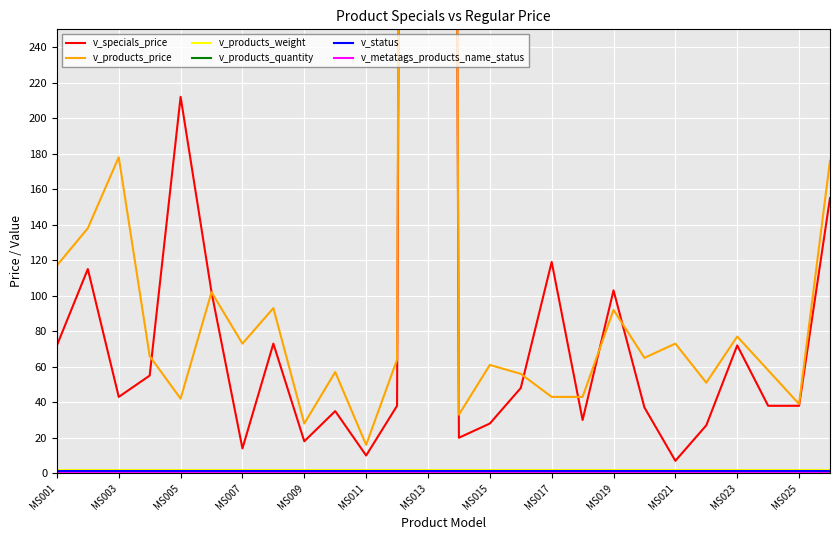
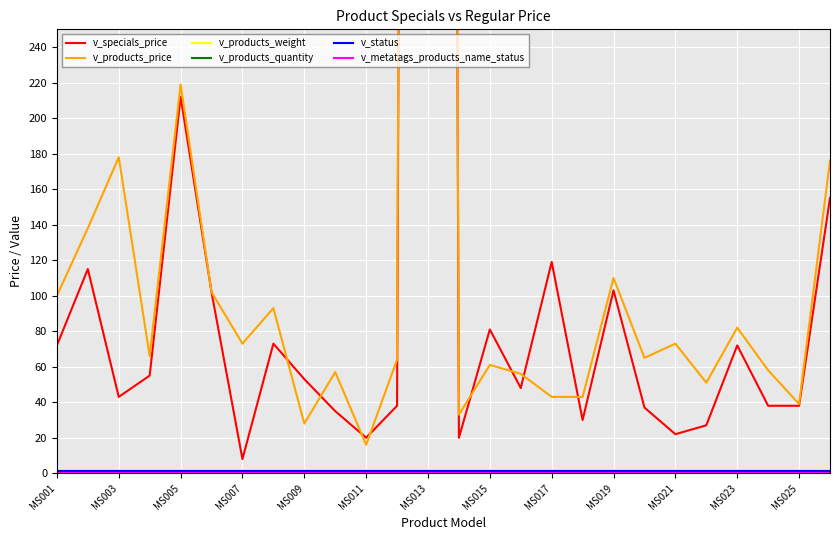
  {
    "v_specials_price": {
      "MS001": 72,
      "MS003": 43,
      "MS005": 212,
-     "MS007": 14,
-     "MS009": 18,
-     "MS011": 10,
-     "MS015": 28,
+     "MS007": 8,
+     "MS009": 53,
+     "MS011": 20,
+     "MS015": 81,
      "MS017": 119,
      "MS019": 103,
-     "MS021": 7,
+     "MS021": 22,
      "MS023": 72
    },
    "v_products_price": {
-     "MS001": 117,
+     "MS001": 100,
      "MS003": 178,
-     "MS005": 42,
+     "MS005": 219,
      "MS007": 73,
      "MS009": 28,
      "MS011": 16,
      "MS015": 61,
      "MS017": 43,
-     "MS019": 92,
+     "MS019": 110,
      "MS021": 73,
-     "MS023": 77
+     "MS023": 82
    }
  }
